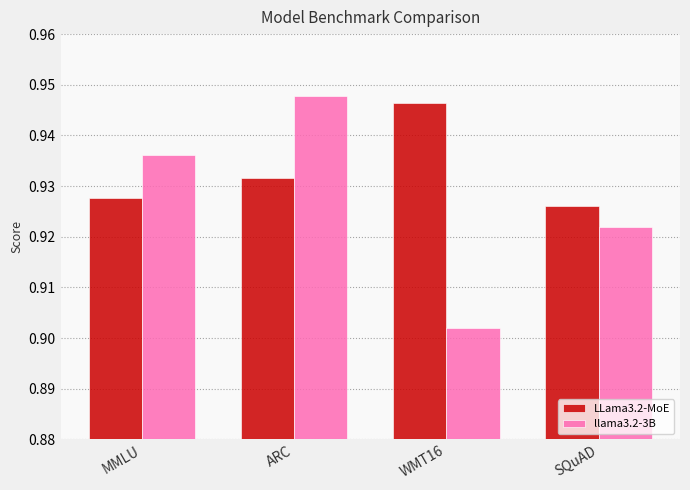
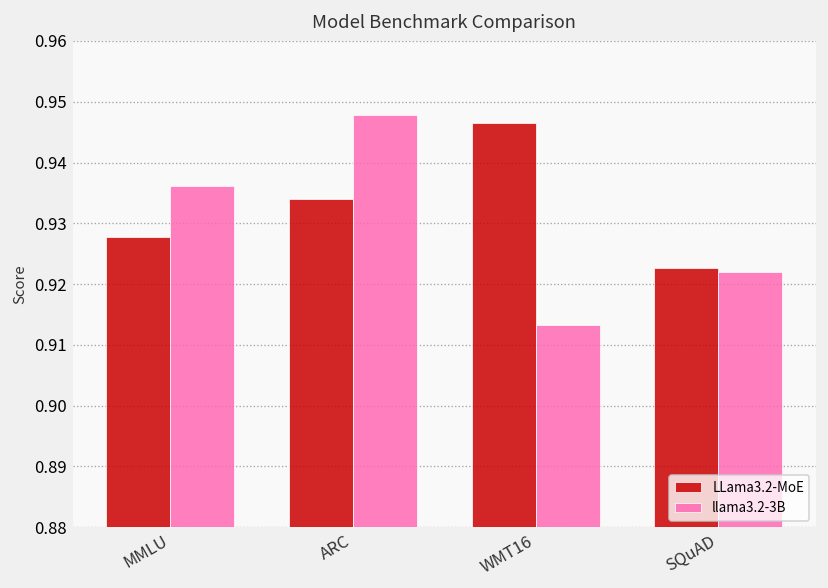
  {
    "LLama3.2-MoE": {
      "MMLU": 0.928,
-     "ARC": 0.932,
+     "ARC": 0.934,
      "WMT16": 0.946,
-     "SQuAD": 0.926
+     "SQuAD": 0.923
    },
    "llama3.2-3B": {
      "MMLU": 0.936,
      "ARC": 0.948,
-     "WMT16": 0.902,
+     "WMT16": 0.913,
      "SQuAD": 0.922
    }
  }
